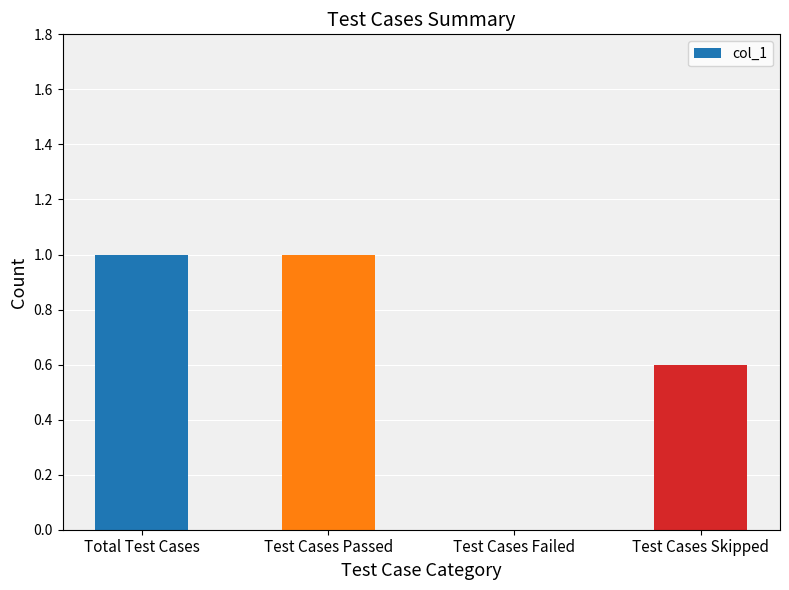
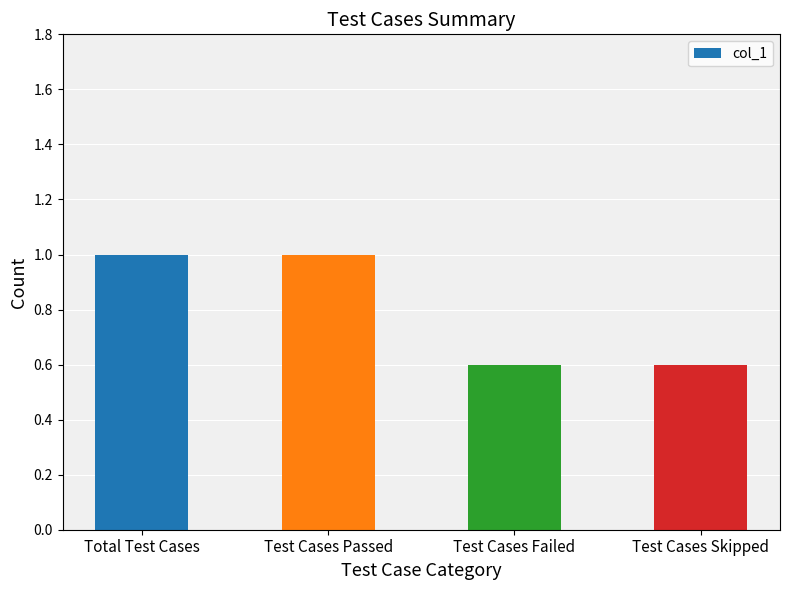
  {
    "Total Test Cases": 1.0,
    "Test Cases Passed": 1.0,
-   "Test Cases Failed": 0.0,
+   "Test Cases Failed": 0.6,
    "Test Cases Skipped": 0.6
  }
